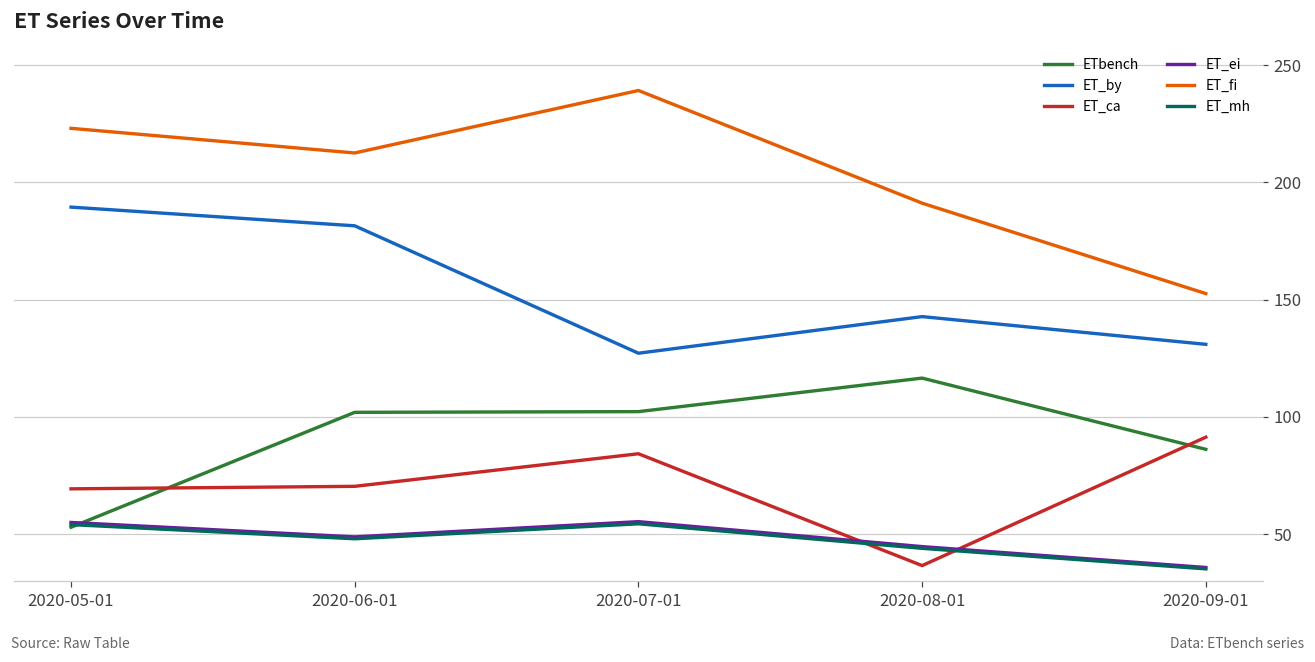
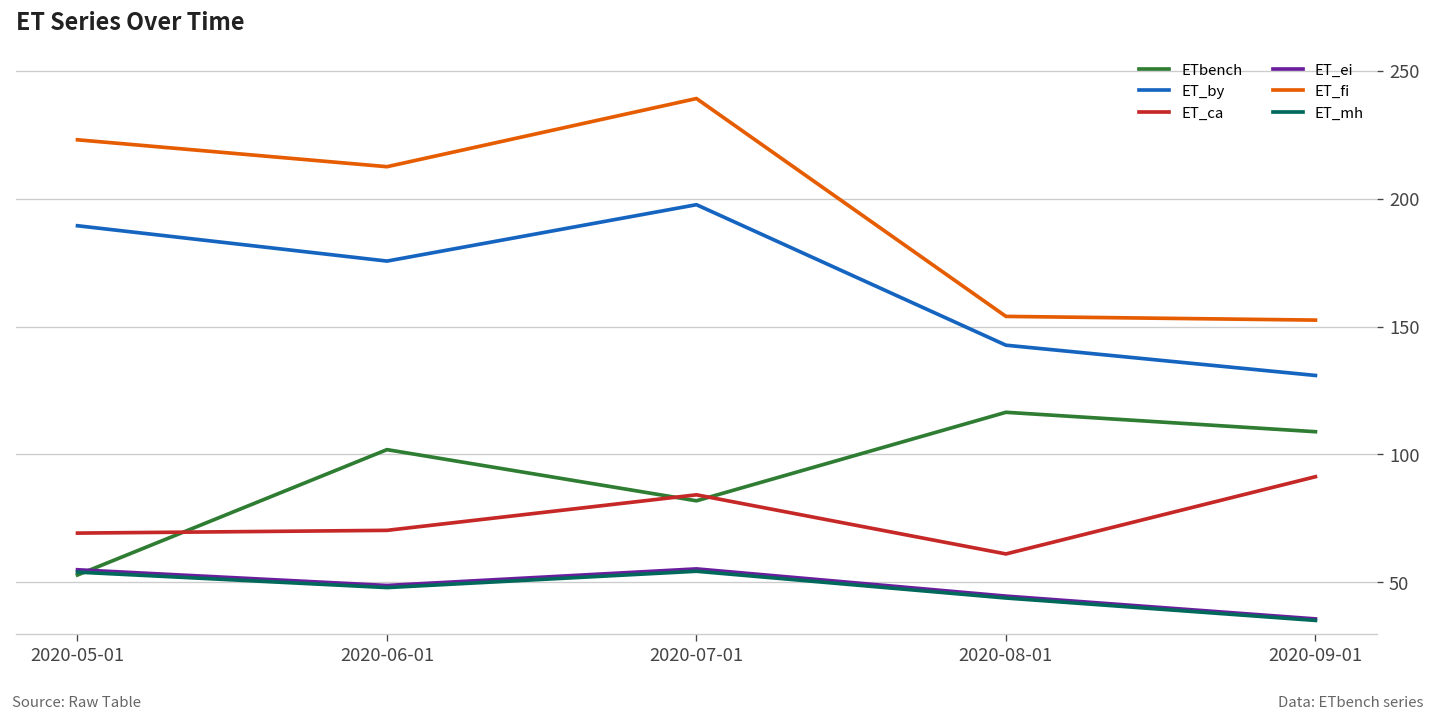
  {
    "ETbench": {
      "2020-06-01": 102,
-     "2020-07-01": 102,
+     "2020-07-01": 82,
      "2020-08-01": 116,
-     "2020-09-01": 86
+     "2020-09-01": 109
    },
    "ET_by": {
      "2020-05-01": 189,
-     "2020-06-01": 181,
-     "2020-07-01": 127,
+     "2020-06-01": 176,
+     "2020-07-01": 198,
      "2020-08-01": 143,
      "2020-09-01": 131
    },
    "ET_ca": {
      "2020-05-01": 69,
      "2020-06-01": 70,
      "2020-07-01": 84,
-     "2020-08-01": 37,
+     "2020-08-01": 61,
      "2020-09-01": 91
    },
    "ET_fi": {
      "2020-05-01": 223,
      "2020-06-01": 212,
      "2020-07-01": 239,
-     "2020-08-01": 191,
+     "2020-08-01": 154,
      "2020-09-01": 153
    }
  }
